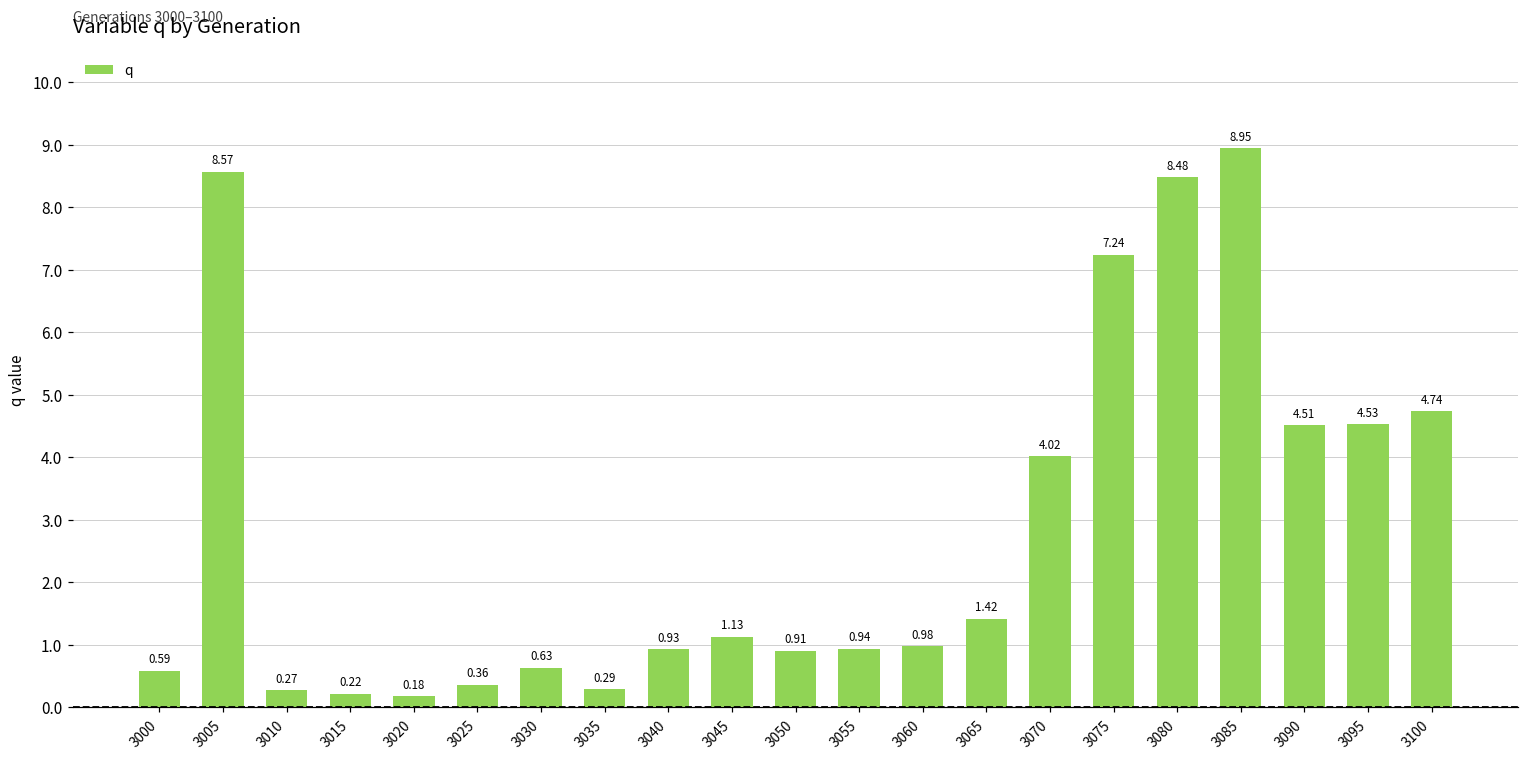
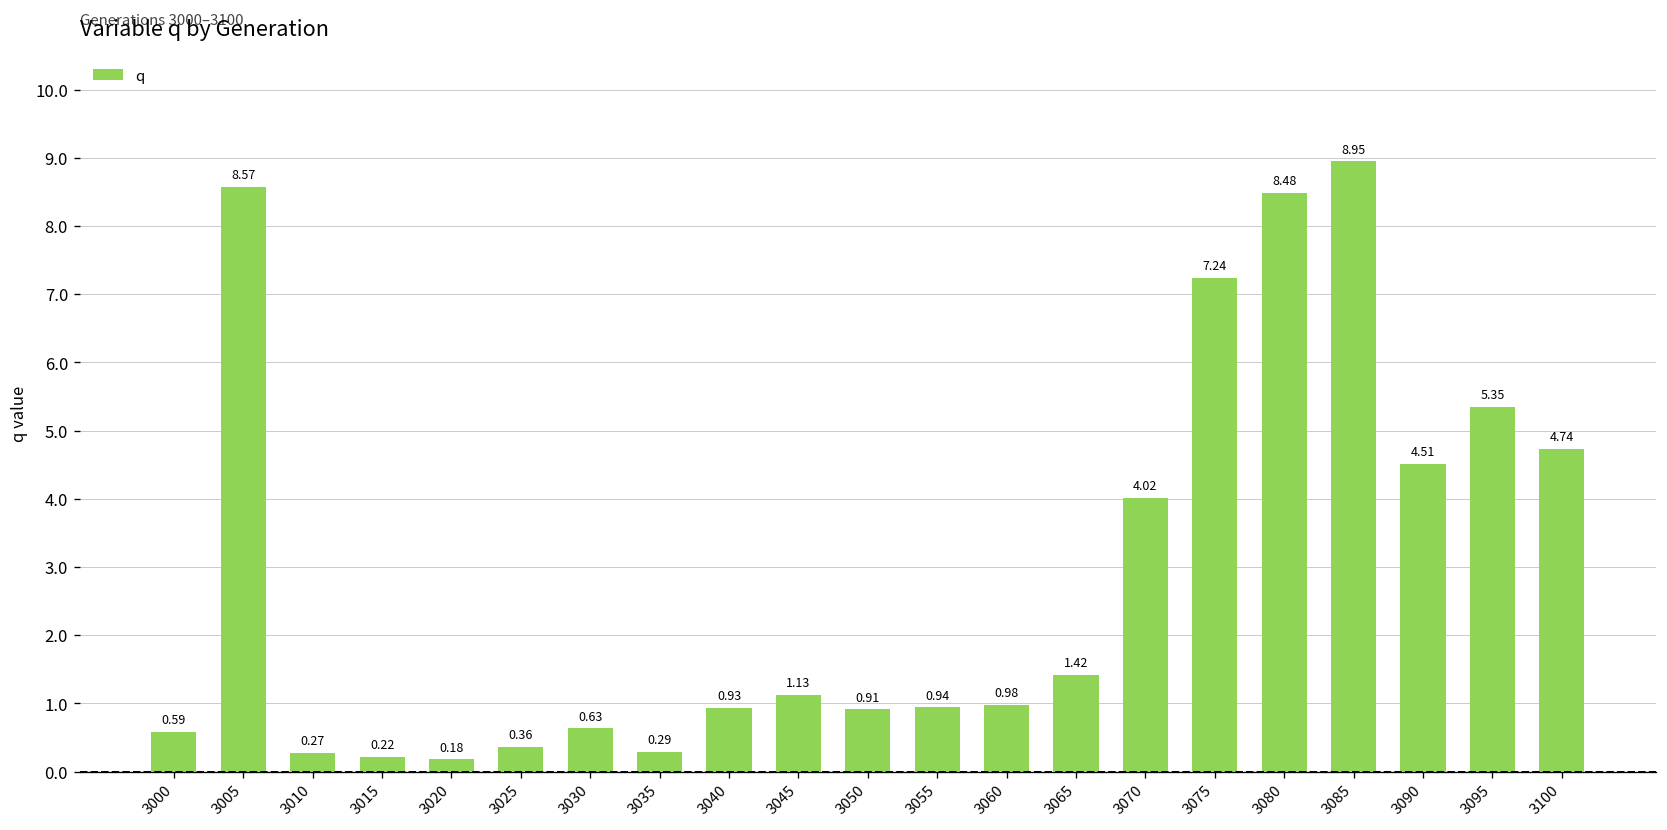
  {
    "3000": 0.59,
    "3005": 8.57,
    "3010": 0.27,
    "3015": 0.22,
    "3020": 0.18,
    "3025": 0.36,
    "3030": 0.63,
    "3035": 0.29,
    "3040": 0.93,
    "3045": 1.13,
    "3050": 0.91,
    "3055": 0.94,
    "3060": 0.98,
    "3065": 1.42,
    "3070": 4.02,
    "3075": 7.24,
    "3080": 8.48,
    "3085": 8.95,
    "3090": 4.51,
-   "3095": 4.53,
+   "3095": 5.35,
    "3100": 4.74
  }
